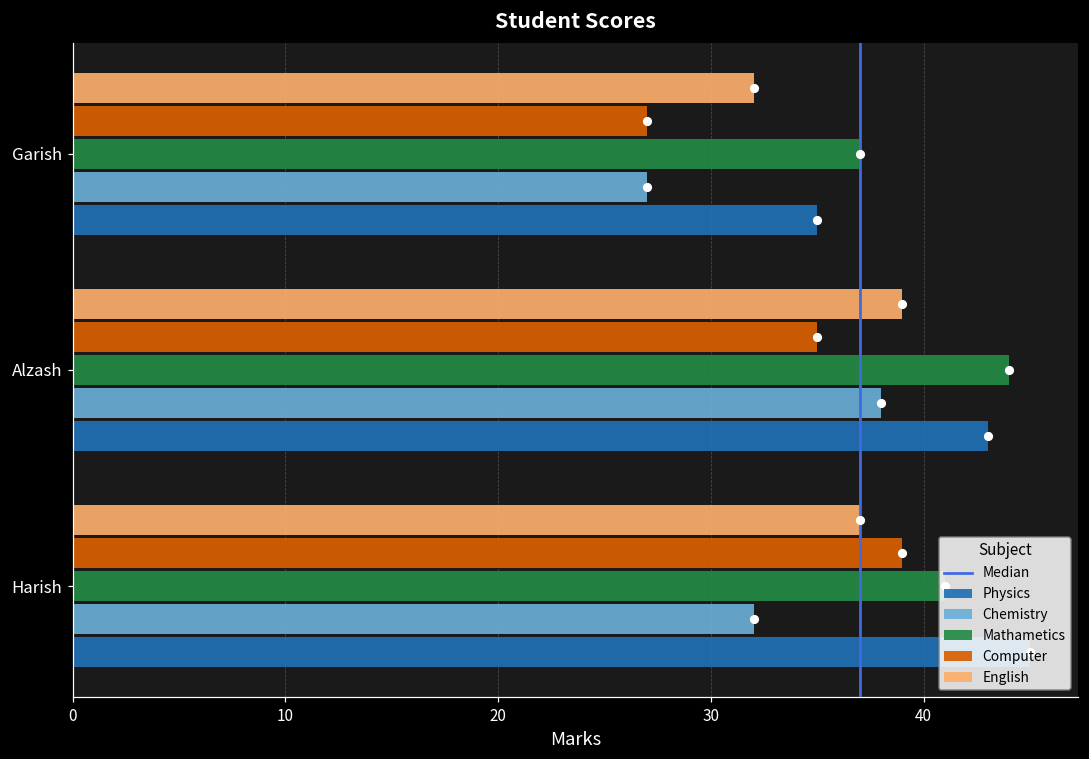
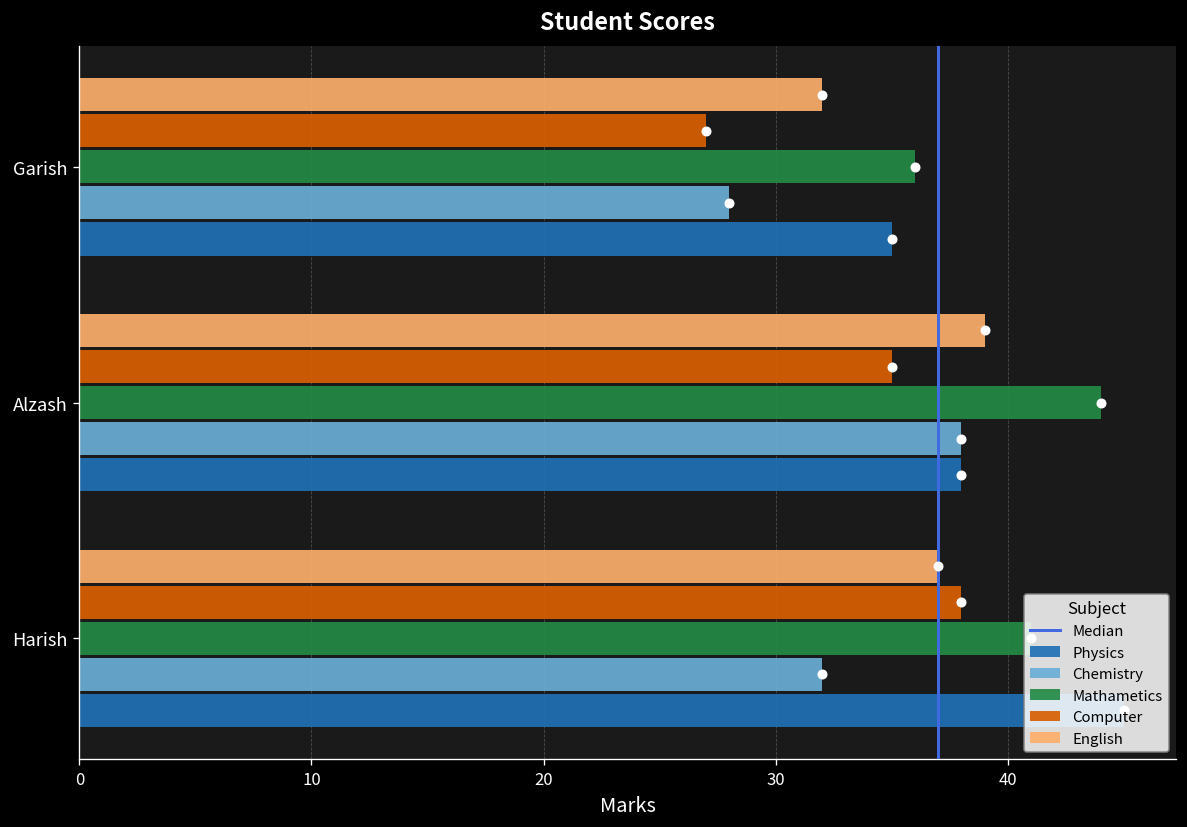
  {
    "Physics": {
      "Garish": 35,
-     "Alzash": 43
+     "Alzash": 38
    },
    "Chemistry": {
-     "Garish": 27,
+     "Garish": 28,
      "Alzash": 38,
      "Harish": 32
    },
    "Mathametics": {
-     "Garish": 37,
+     "Garish": 36,
      "Alzash": 44
    },
    "Computer": {
      "Garish": 27,
      "Alzash": 35,
-     "Harish": 39
+     "Harish": 38
    },
    "English": {
      "Garish": 32,
      "Alzash": 39,
      "Harish": 37
    }
  }
